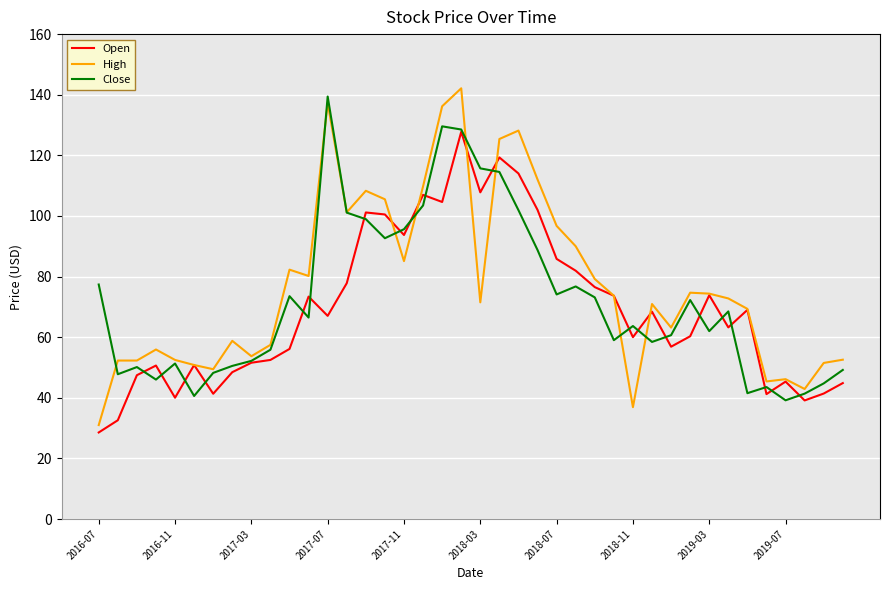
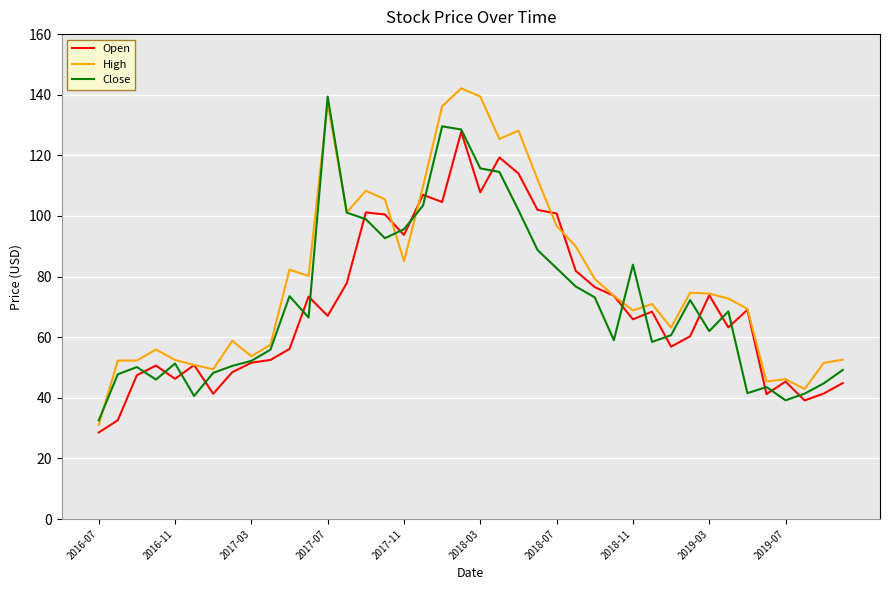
  {
    "Open": {
      "2016-07": 29,
-     "2016-11": 40,
+     "2016-11": 46,
      "2017-07": 67,
      "2017-11": 94,
      "2018-03": 108,
-     "2018-07": 86,
-     "2018-11": 60
+     "2018-07": 101,
+     "2018-11": 66
    },
    "High": {
      "2016-07": 31,
      "2016-11": 52,
      "2017-03": 54,
      "2017-07": 137,
      "2017-11": 85,
-     "2018-03": 71,
+     "2018-03": 139,
      "2018-07": 97,
-     "2018-11": 37
+     "2018-11": 69
    },
    "Close": {
-     "2016-07": 77,
+     "2016-07": 33,
      "2016-11": 51,
      "2017-07": 139,
      "2017-11": 96,
      "2018-03": 116,
-     "2018-07": 74,
-     "2018-11": 64,
+     "2018-07": 83,
+     "2018-11": 84,
      "2019-03": 62,
      "2019-07": 39
    }
  }
